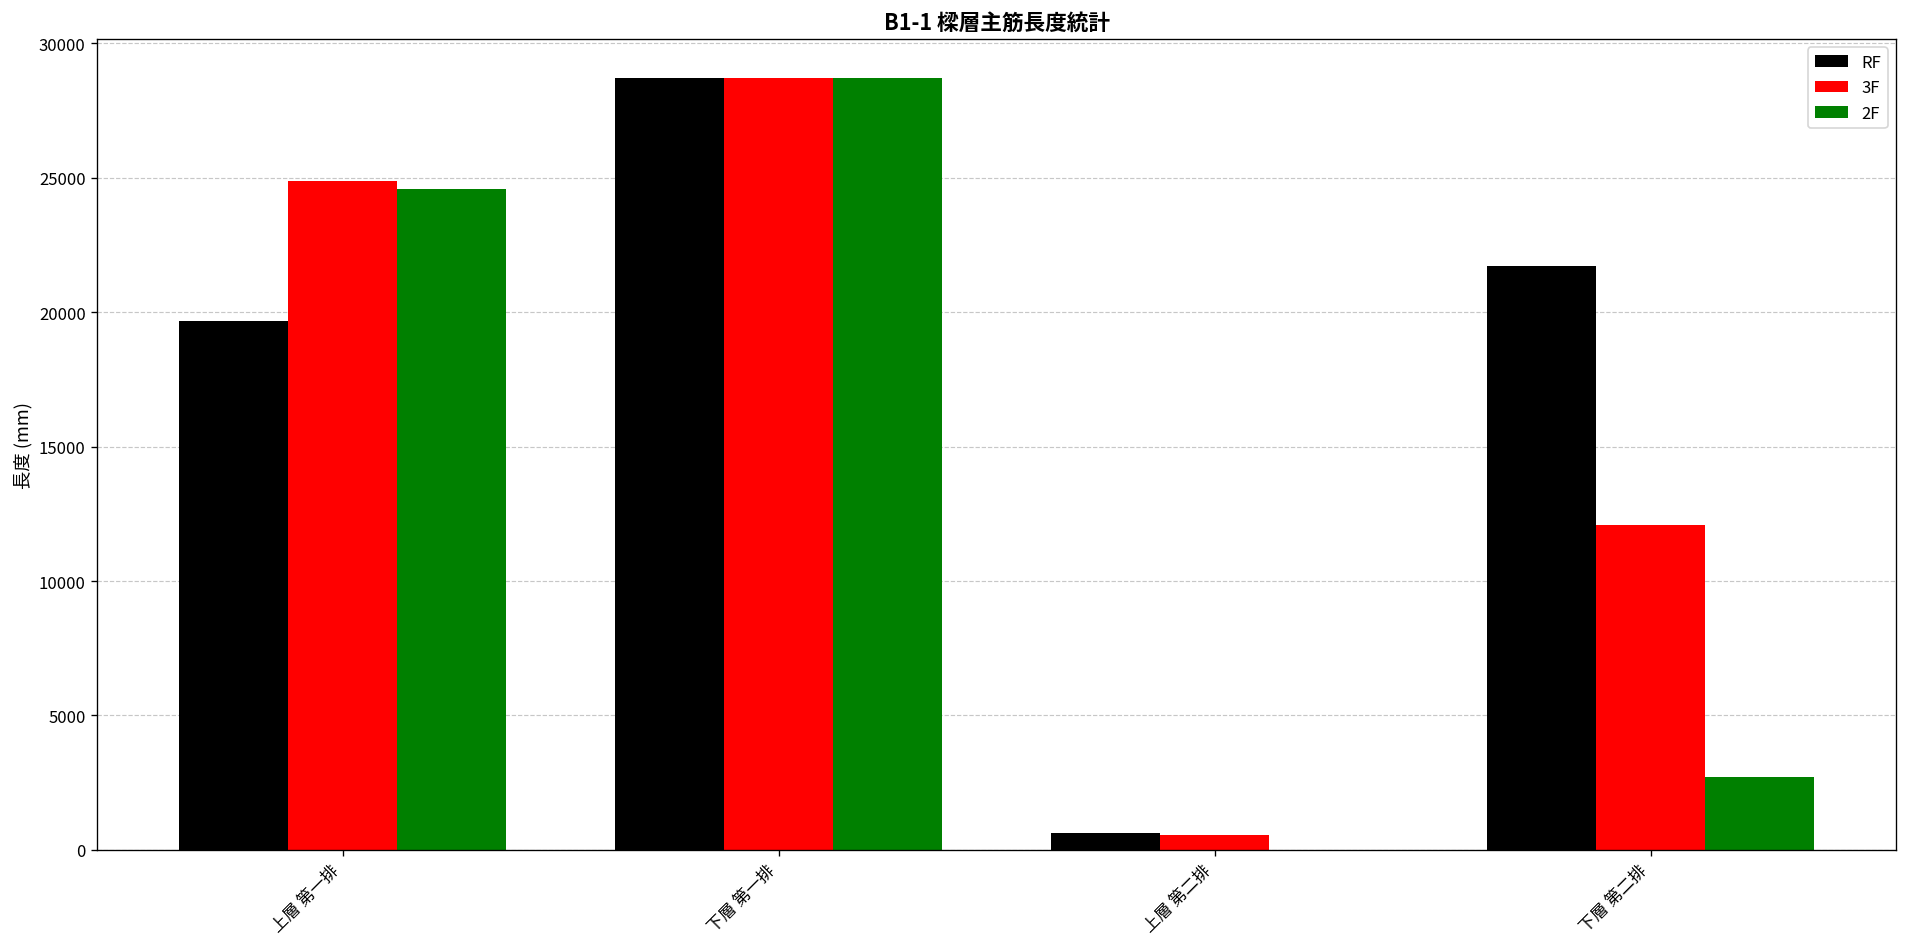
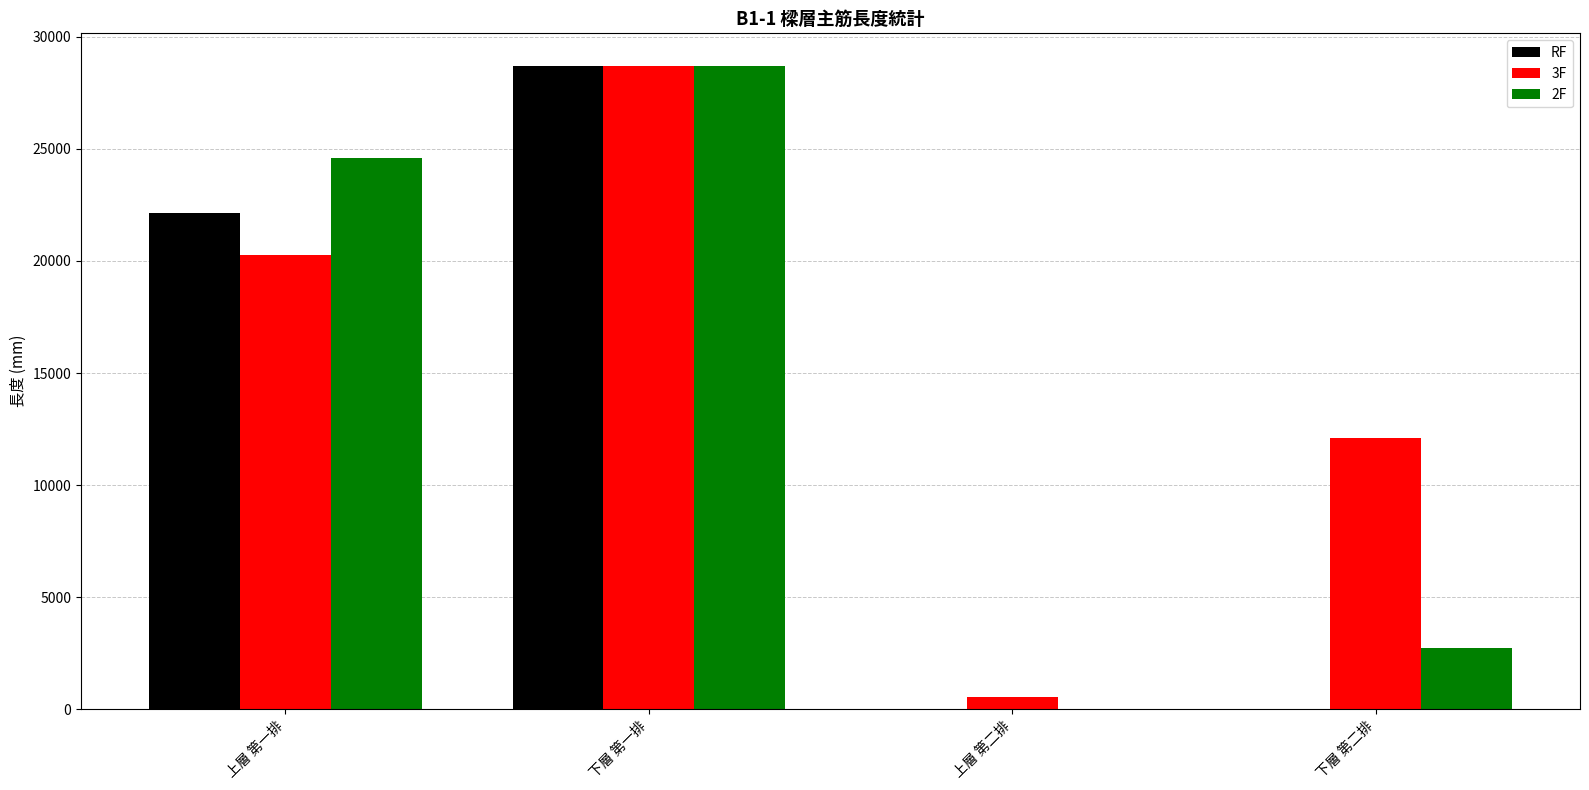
  {
    "RF": {
-     "上層 第一排": 19700,
+     "上層 第一排": 22100,
      "下層 第一排": 28700,
-     "上層 第二排": 600,
-     "下層 第二排": 21700
+     "上層 第二排": 0,
+     "下層 第二排": 0
    },
    "3F": {
-     "上層 第一排": 24900,
+     "上層 第一排": 20300,
      "下層 第一排": 28700,
      "上層 第二排": 600,
      "下層 第二排": 12100
    },
    "2F": {
      "上層 第一排": 24600,
      "下層 第一排": 28700,
      "上層 第二排": 0,
      "下層 第二排": 2700
    }
  }
